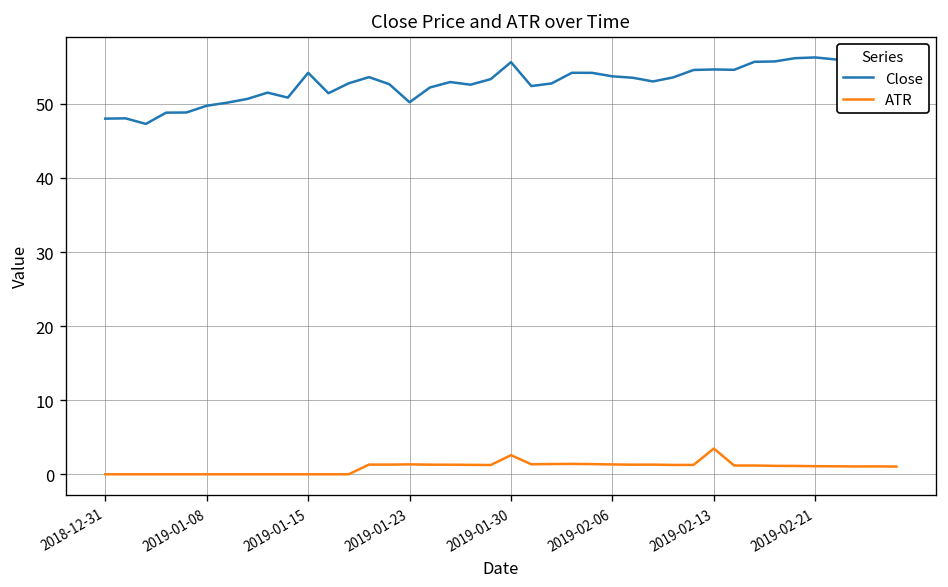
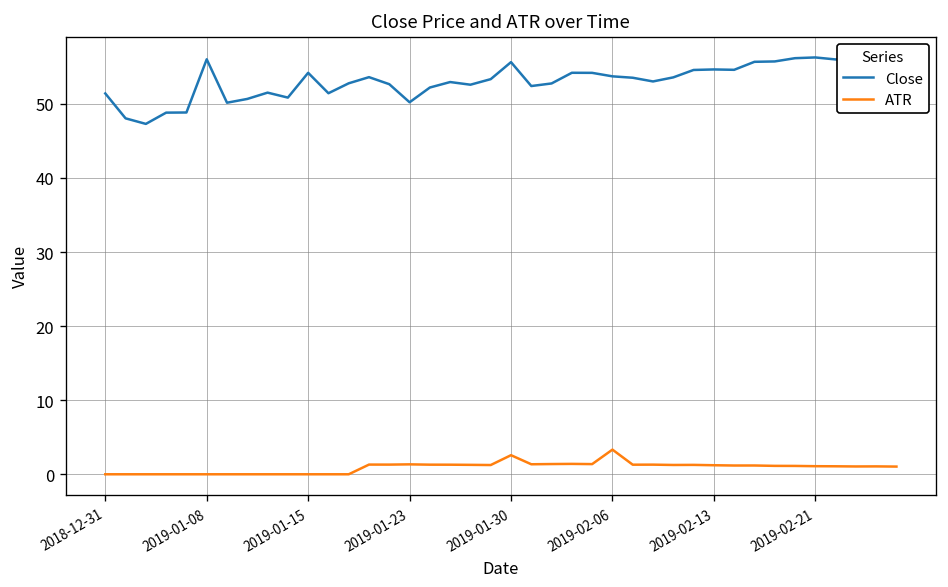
  {
    "Close": {
-     "2018-12-31": 48,
-     "2019-01-08": 50,
+     "2018-12-31": 51,
+     "2019-01-08": 56,
      "2019-01-15": 54,
      "2019-01-23": 50,
      "2019-01-30": 56,
      "2019-02-06": 54,
      "2019-02-13": 55,
      "2019-02-21": 56
    },
    "ATR": {
      "2018-12-31": 0,
      "2019-01-08": 0,
      "2019-01-15": 0,
      "2019-01-23": 1,
      "2019-01-30": 3,
-     "2019-02-06": 1,
-     "2019-02-13": 3,
+     "2019-02-06": 3,
+     "2019-02-13": 1,
      "2019-02-21": 1
    }
  }
